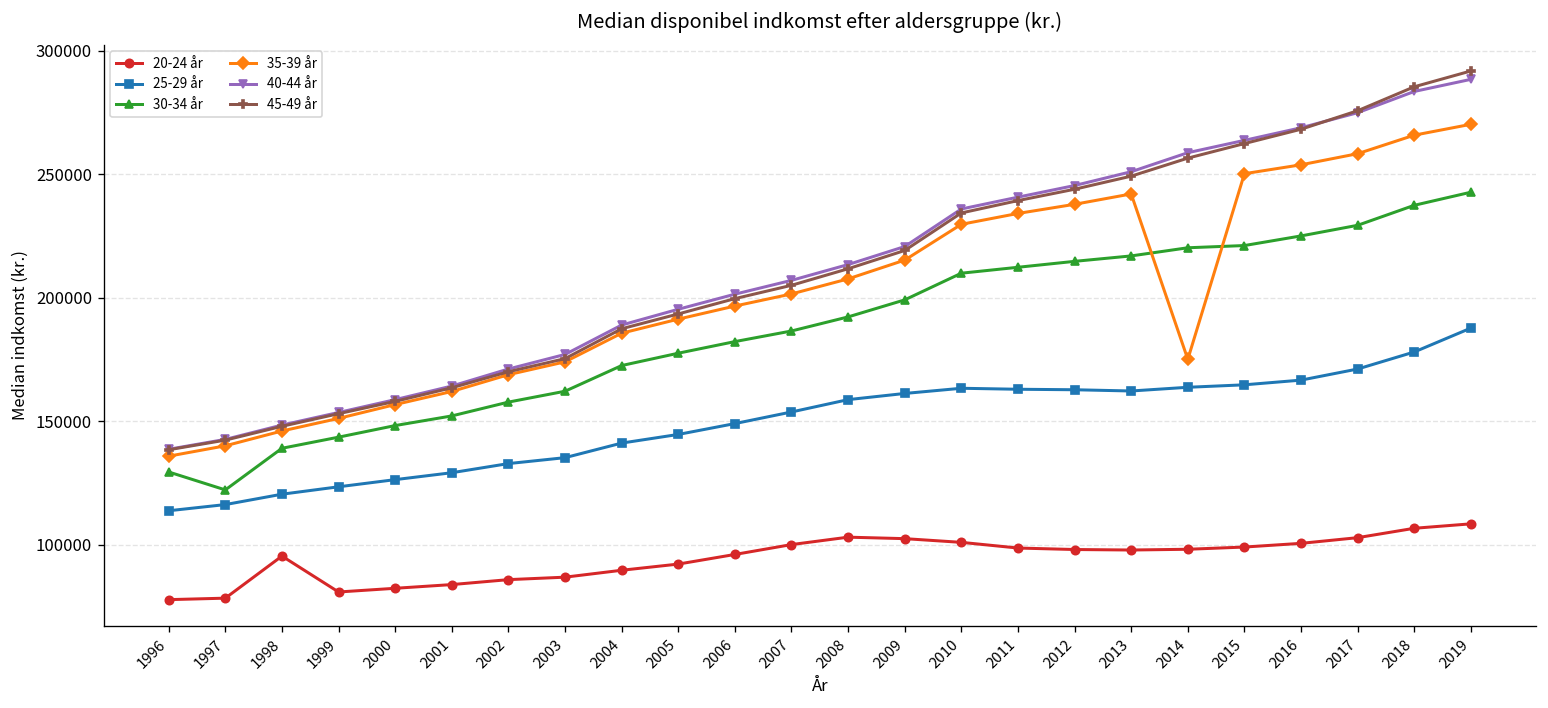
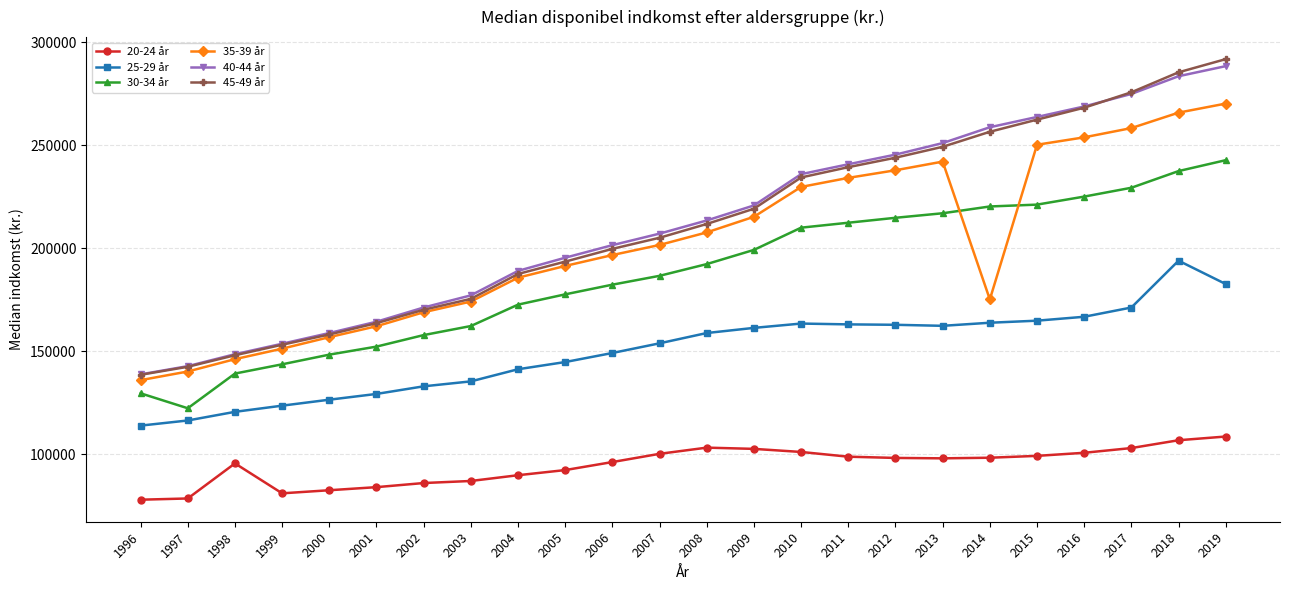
  {
    "20-24 år": {
      "1996": 78000,
      "1997": 78000,
      "1998": 95000,
      "1999": 81000,
      "2000": 82000,
      "2001": 84000,
      "2002": 86000,
      "2003": 87000,
      "2004": 90000,
      "2005": 92000,
      "2006": 96000,
      "2007": 100000,
      "2008": 103000,
      "2009": 103000,
      "2010": 101000,
      "2011": 99000,
      "2012": 98000,
      "2013": 98000,
      "2014": 98000,
      "2015": 99000,
      "2016": 101000,
      "2017": 103000,
      "2018": 107000,
      "2019": 109000
    },
    "25-29 år": {
      "1996": 114000,
      "1997": 116000,
      "1998": 121000,
      "1999": 124000,
      "2000": 126000,
      "2001": 129000,
      "2002": 133000,
      "2003": 135000,
      "2004": 141000,
      "2005": 145000,
      "2006": 149000,
      "2007": 154000,
      "2008": 159000,
      "2009": 161000,
      "2010": 163000,
      "2011": 163000,
      "2012": 163000,
      "2013": 162000,
      "2014": 164000,
      "2015": 165000,
      "2016": 167000,
      "2017": 171000,
-     "2018": 178000,
-     "2019": 188000
+     "2018": 194000,
+     "2019": 183000
    },
    "30-34 år": {
      "1996": 130000,
      "1997": 122000,
      "1998": 139000,
      "1999": 144000,
      "2000": 148000,
      "2001": 152000,
      "2002": 158000,
      "2003": 162000,
      "2004": 173000,
      "2005": 178000,
      "2006": 182000,
      "2007": 187000,
      "2008": 192000,
      "2009": 199000,
      "2010": 210000,
      "2011": 212000,
      "2012": 215000,
      "2013": 217000,
      "2014": 220000,
      "2015": 221000,
      "2016": 225000,
      "2017": 229000,
      "2018": 238000,
      "2019": 243000
    },
    "35-39 år": {
      "1996": 136000,
      "1997": 140000,
      "1998": 146000,
      "1999": 151000,
      "2000": 157000,
      "2001": 162000,
      "2003": 174000,
      "2004": 186000,
      "2005": 191000,
      "2006": 197000,
      "2007": 202000,
      "2008": 208000,
      "2009": 215000,
      "2010": 230000,
      "2011": 234000,
      "2012": 238000,
      "2013": 242000,
      "2014": 175000,
      "2015": 250000,
      "2016": 254000,
      "2017": 258000,
      "2018": 266000,
      "2019": 270000
    },
    "40-44 år": {
      "2003": 177000,
      "2004": 189000,
      "2005": 195000,
      "2006": 202000,
      "2007": 207000,
      "2008": 214000,
      "2009": 221000,
      "2010": 236000,
      "2011": 241000,
      "2012": 246000,
      "2013": 251000,
      "2014": 259000,
      "2015": 264000,
      "2018": 284000,
      "2019": 289000
    },
    "45-49 år": {
      "2003": 175000,
      "2004": 188000,
      "2005": 194000,
      "2006": 200000,
      "2007": 205000,
      "2008": 212000,
      "2009": 219000,
      "2010": 234000,
      "2011": 239000,
      "2012": 244000,
      "2013": 249000,
      "2014": 257000,
      "2015": 263000,
      "2018": 286000,
      "2019": 292000
    }
  }
